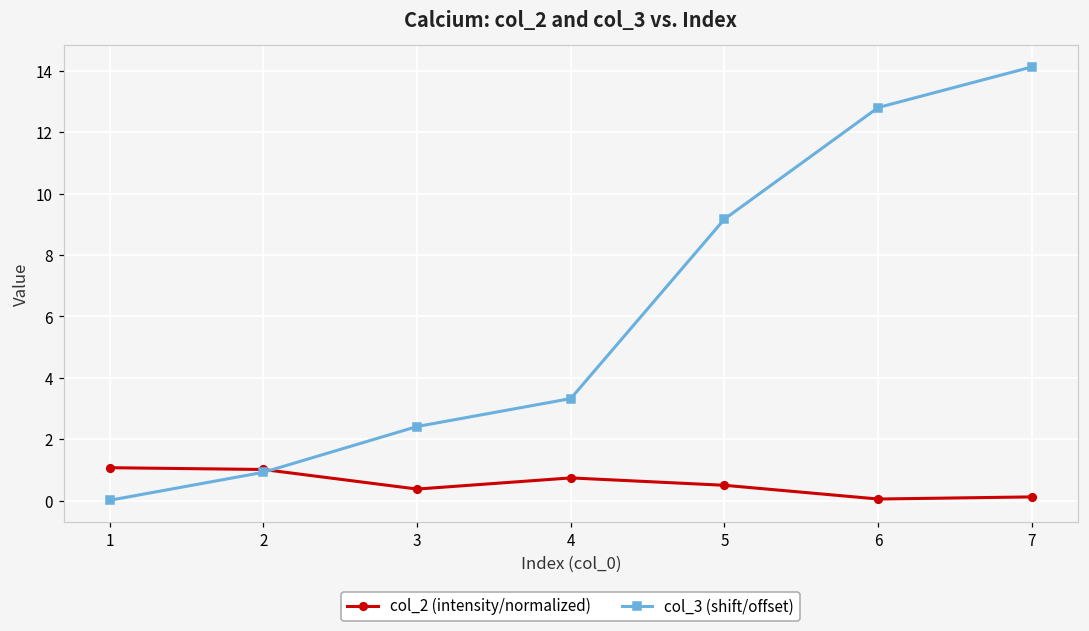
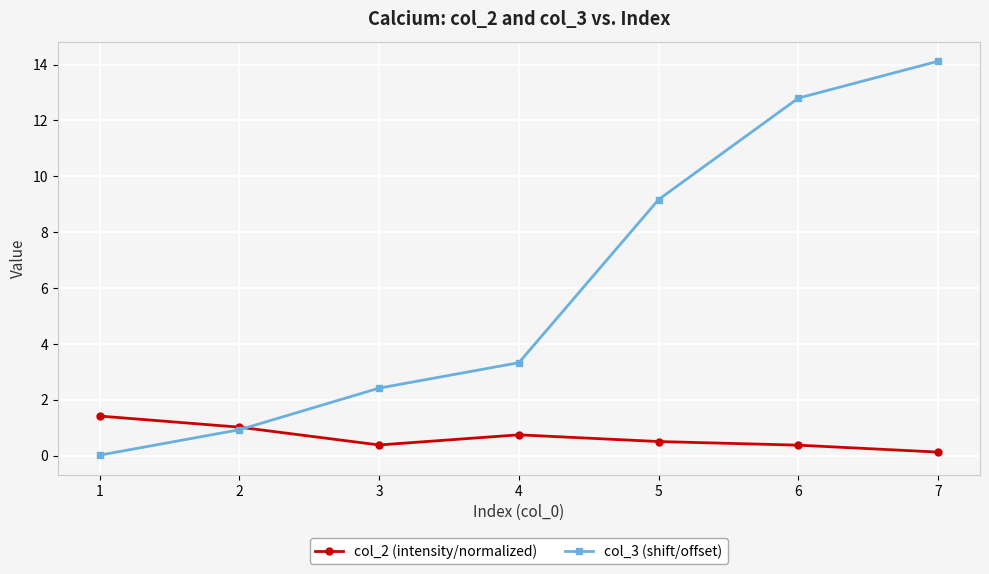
  {
    "col_2 (intensity/normalized)": {
-     "1": 1.1,
+     "1": 1.4,
      "2": 1.0,
      "3": 0.4,
      "4": 0.7,
      "5": 0.5,
-     "6": 0.1,
+     "6": 0.4,
      "7": 0.1
    },
    "col_3 (shift/offset)": {
      "1": 0.0,
      "2": 0.9,
      "3": 2.4,
      "4": 3.3,
      "5": 9.2,
      "6": 12.8,
      "7": 14.1
    }
  }
